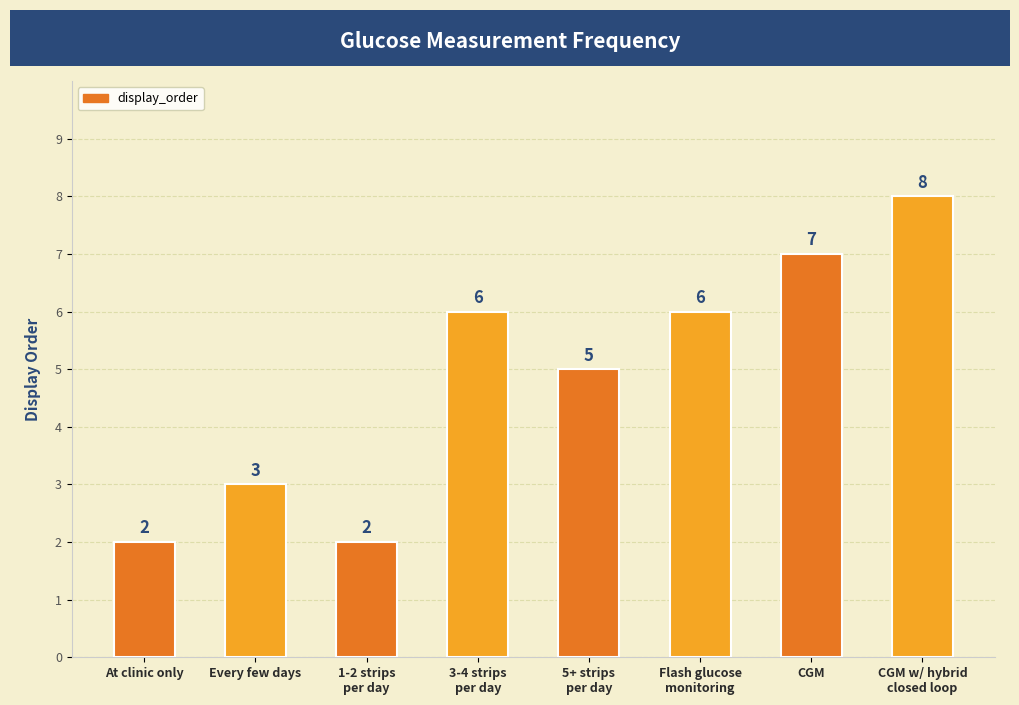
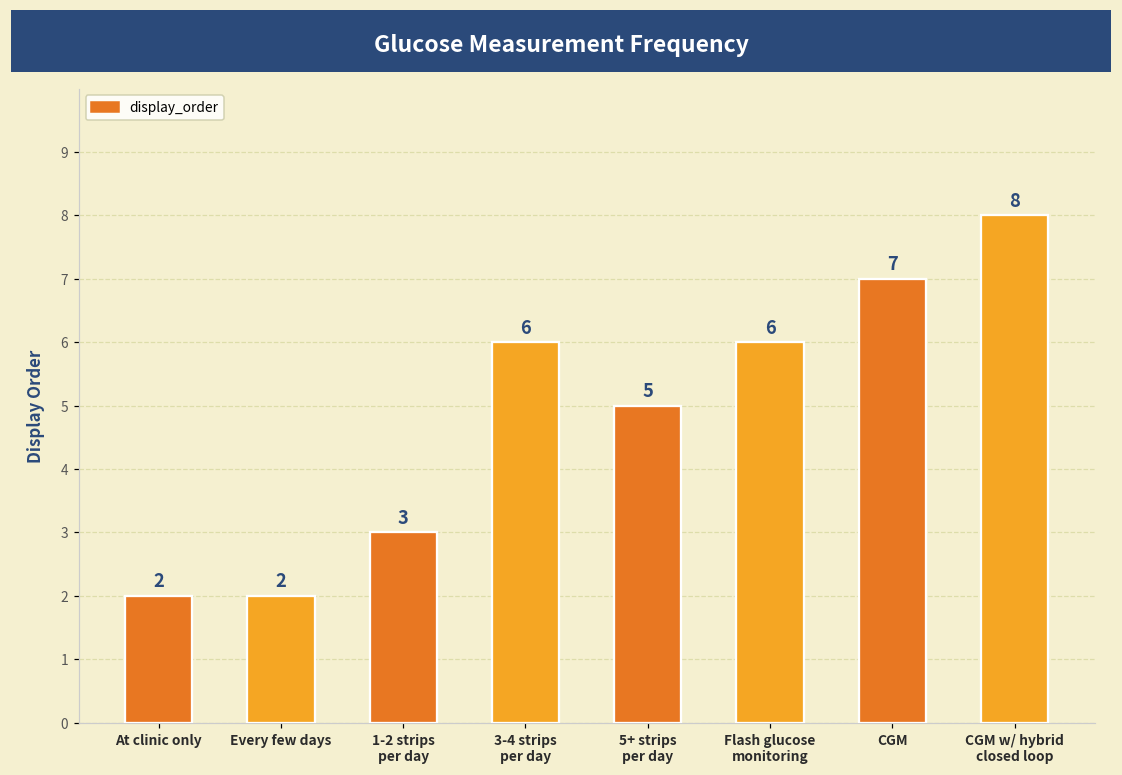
  {
    "At clinic only": 2,
-   "Every few days": 3,
-   "1-2 strips per day": 2,
+   "Every few days": 2,
+   "1-2 strips per day": 3,
    "3-4 strips per day": 6,
    "5+ strips per day": 5,
    "Flash glucose monitoring": 6,
    "CGM": 7,
    "CGM w/ hybrid closed loop": 8
  }
